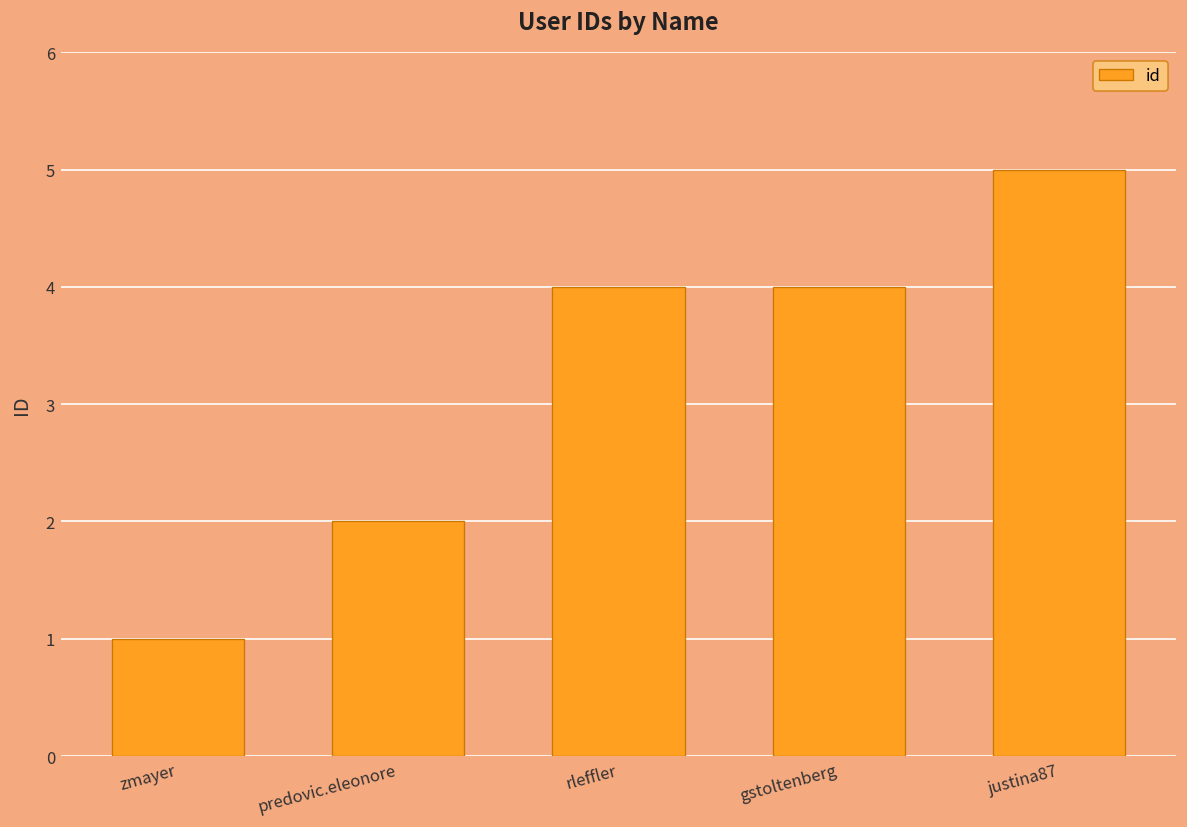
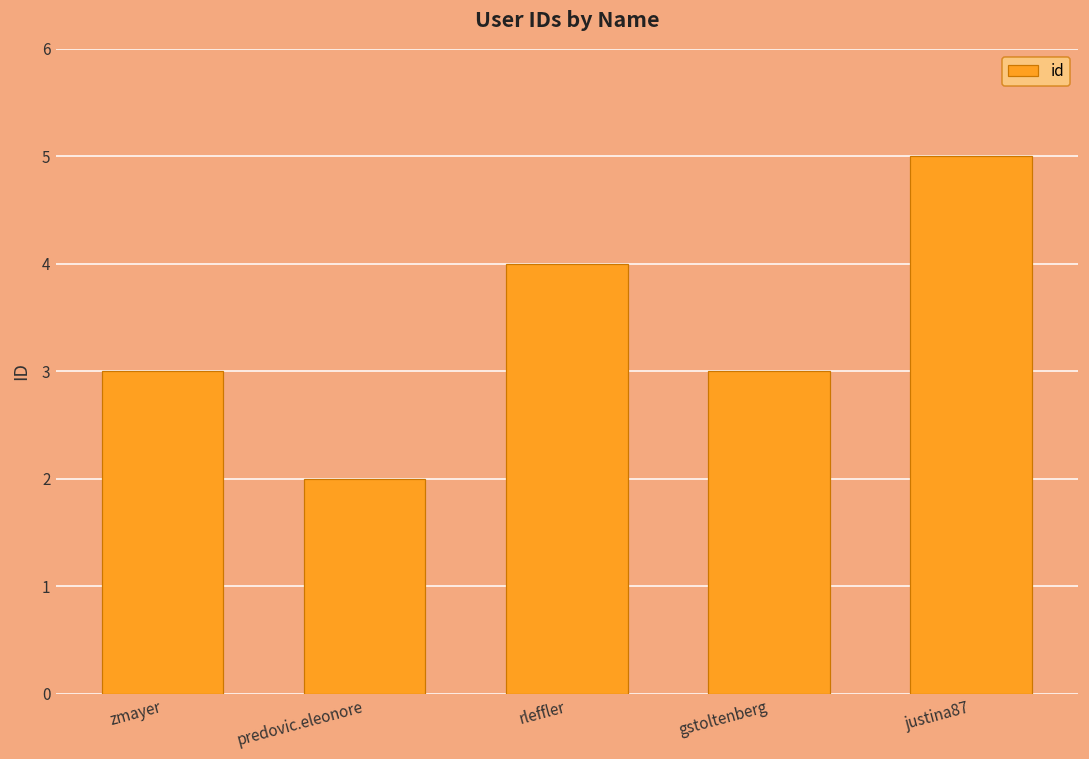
  {
-   "zmayer": 1,
+   "zmayer": 3,
    "predovic.eleonore": 2,
    "rleffler": 4,
-   "gstoltenberg": 4,
+   "gstoltenberg": 3,
    "justina87": 5
  }
